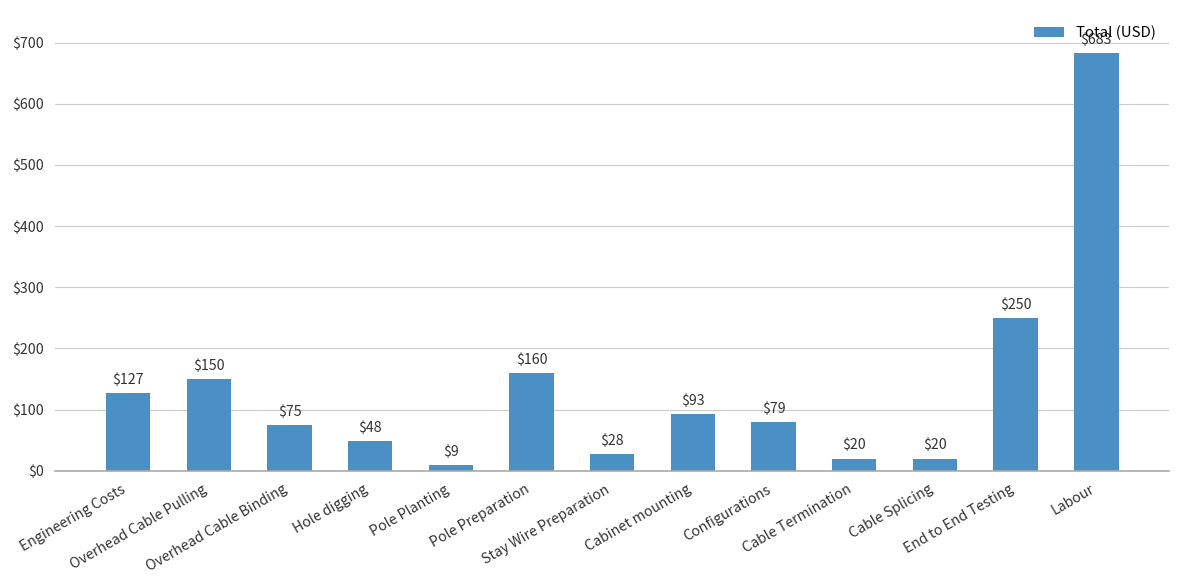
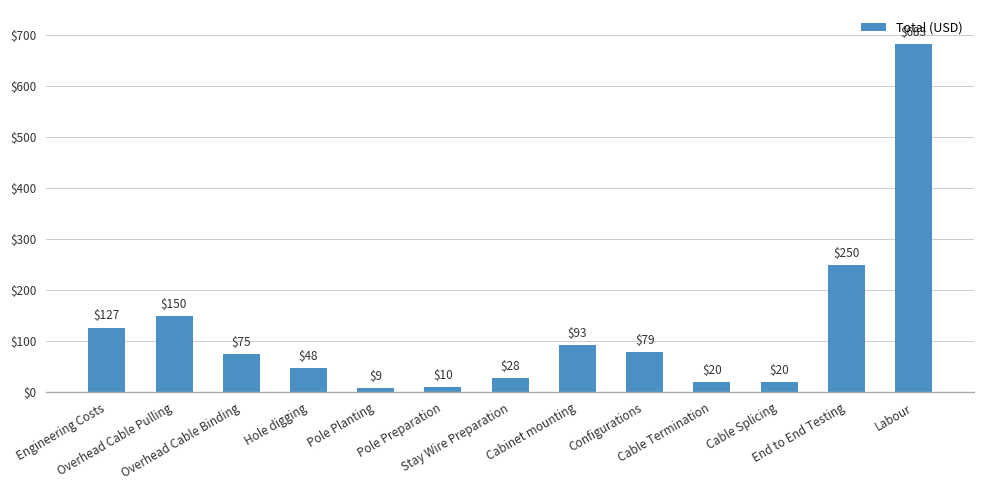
  {
    "Engineering Costs": "$127",
    "Overhead Cable Pulling": "$150",
    "Overhead Cable Binding": "$75",
    "Hole digging": "$48",
    "Pole Planting": "$9",
-   "Pole Preparation": "$160",
+   "Pole Preparation": "$10",
    "Stay Wire Preparation": "$28",
    "Cabinet mounting": "$93",
    "Configurations": "$79",
    "Cable Termination": "$20",
    "Cable Splicing": "$20",
    "End to End Testing": "$250",
    "Labour": "$683"
  }
